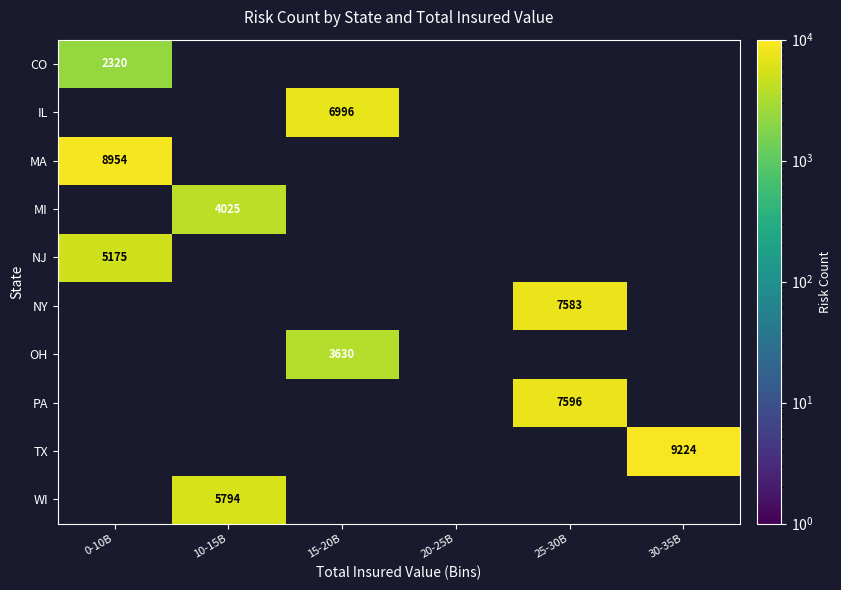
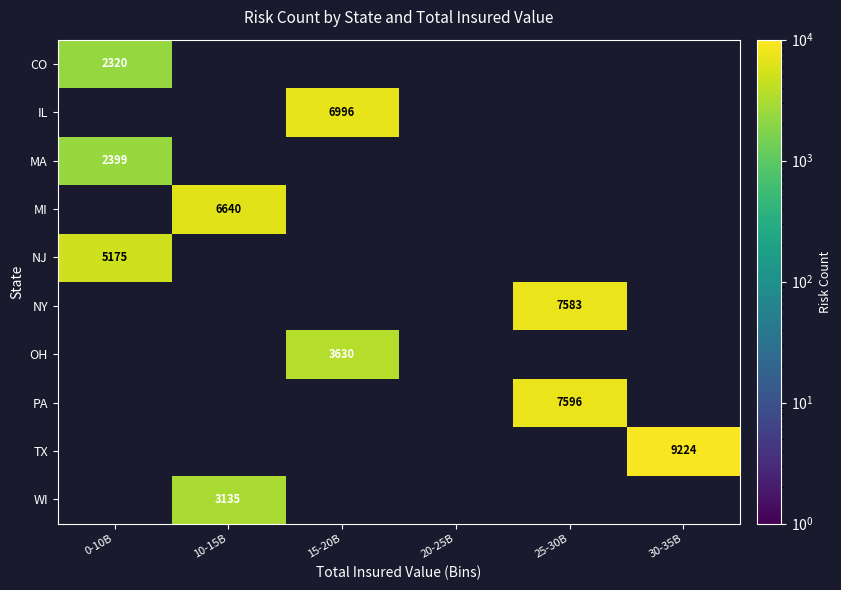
  {
    "CO": {
      "0-10B": 2320
    },
    "IL": {
      "15-20B": 6996
    },
    "MA": {
-     "0-10B": 8954
+     "0-10B": 2399
    },
    "MI": {
-     "10-15B": 4025
+     "10-15B": 6640
    },
    "NJ": {
      "0-10B": 5175
    },
    "NY": {
      "25-30B": 7583
    },
    "OH": {
      "15-20B": 3630
    },
    "PA": {
      "25-30B": 7596
    },
    "TX": {
      "30-35B": 9224
    },
    "WI": {
-     "10-15B": 5794
+     "10-15B": 3135
    }
  }
